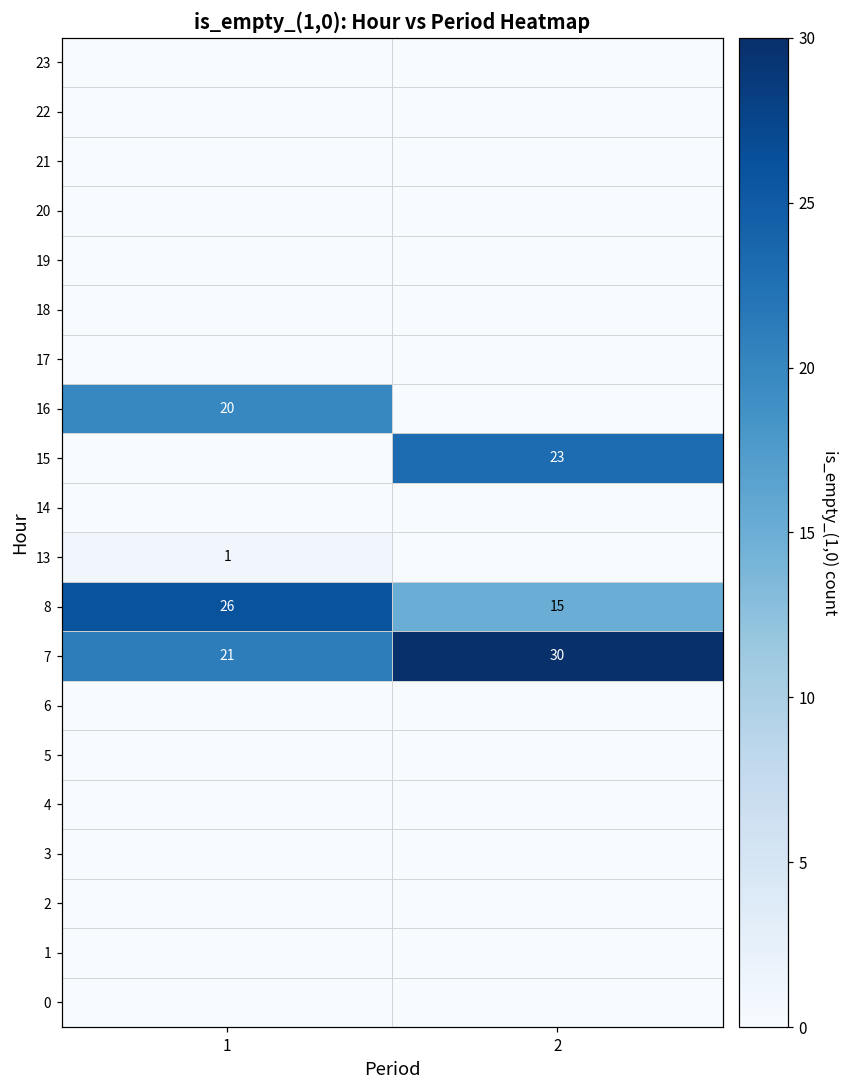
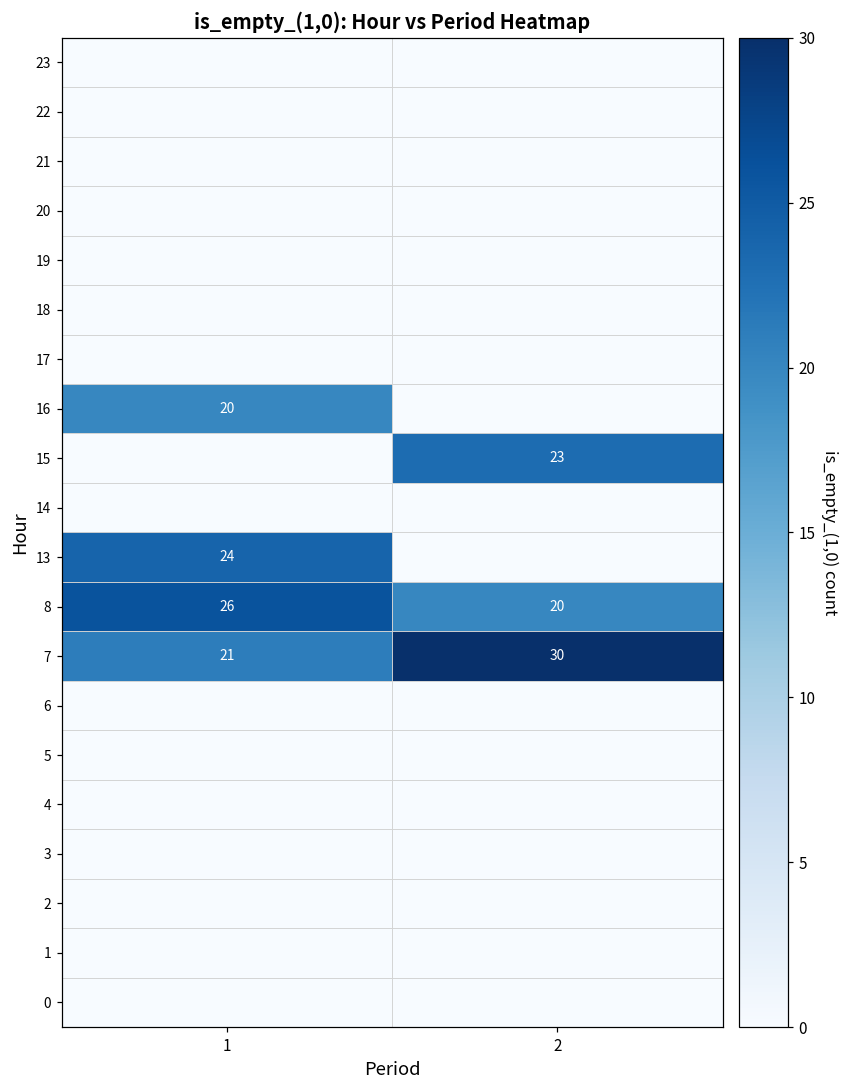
  {
    "16": {
      "1": 20
    },
    "15": {
      "2": 23
    },
    "13": {
-     "1": 1
+     "1": 24
    },
    "8": {
      "1": 26,
-     "2": 15
+     "2": 20
    },
    "7": {
      "1": 21,
      "2": 30
    }
  }
